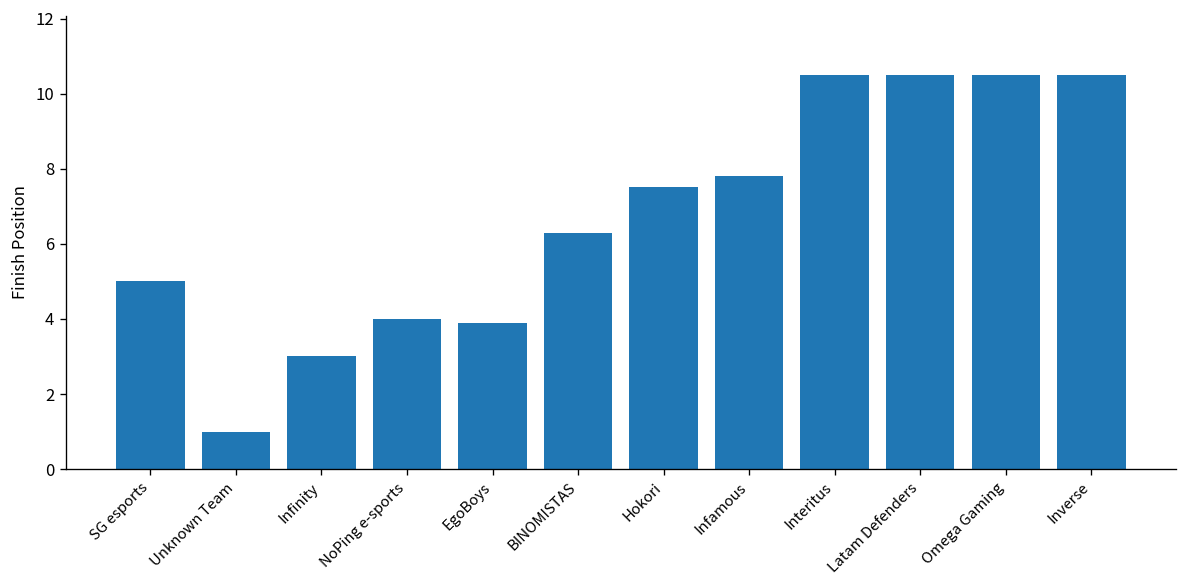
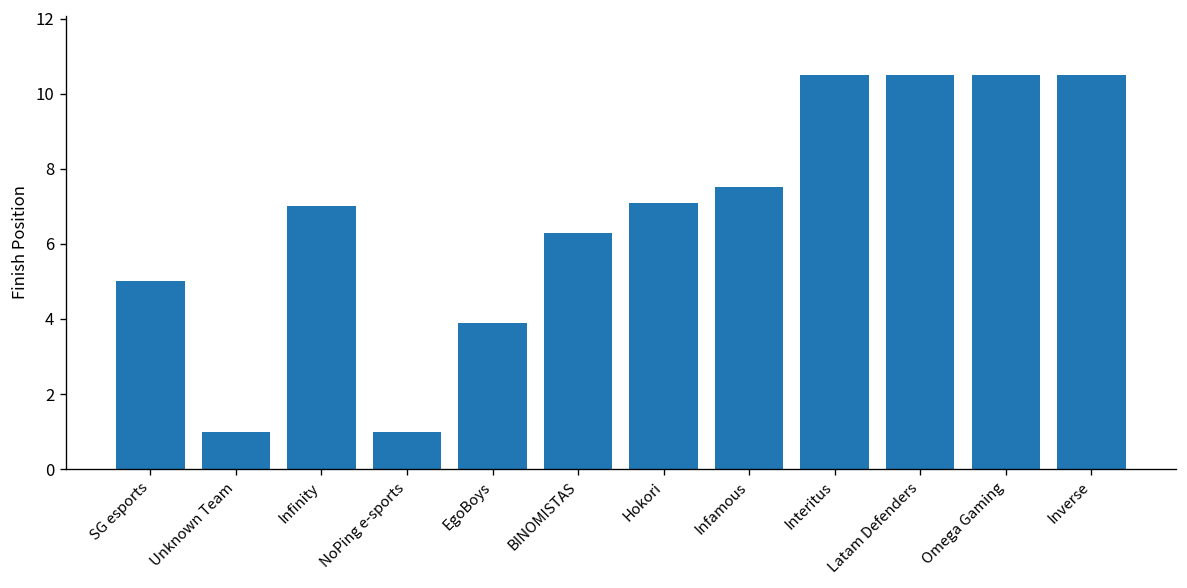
  {
    "SG esports": 5.0,
    "Unknown Team": 1.0,
-   "Infinity": 3,
-   "NoPing e-sports": 4,
+   "Infinity": 7,
+   "NoPing e-sports": 1,
    "EgoBoys": 3.9,
    "BINOMISTAS": 6.3,
-   "Hokori": 7.5,
-   "Infamous": 7.8,
+   "Hokori": 7.1,
+   "Infamous": 7.5,
    "Interitus": 10.5,
    "Latam Defenders": 10.5,
    "Omega Gaming": 10.5,
    "Inverse": 10.5
  }
